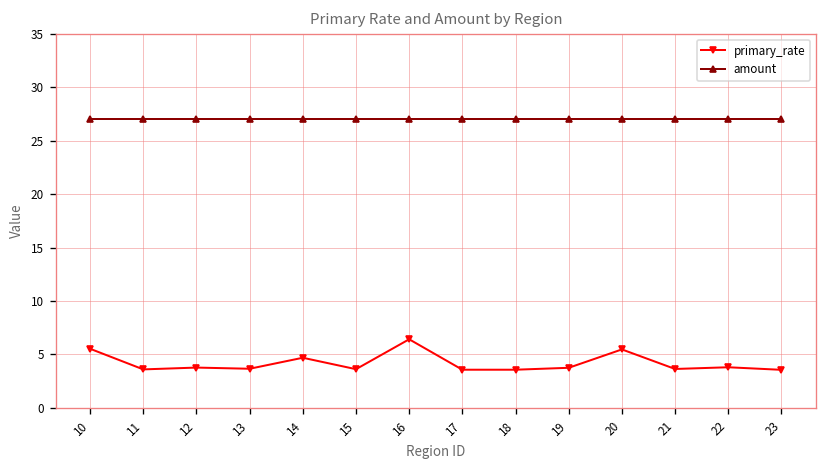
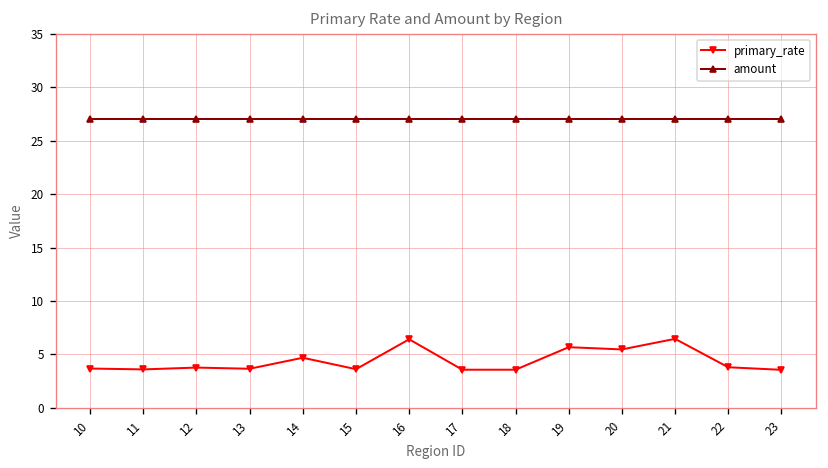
  {
    "primary_rate": {
-     "10": 6,
+     "10": 4,
      "11": 4,
      "12": 4,
      "13": 4,
      "14": 5,
      "15": 4,
      "16": 6,
      "17": 4,
      "18": 4,
-     "19": 4,
+     "19": 6,
      "20": 5,
-     "21": 4,
+     "21": 6,
      "22": 4,
      "23": 4
    },
    "amount": {
      "10": 27,
      "11": 27,
      "12": 27,
      "13": 27,
      "14": 27,
      "15": 27,
      "16": 27,
      "17": 27,
      "18": 27,
      "19": 27,
      "20": 27,
      "21": 27,
      "22": 27,
      "23": 27
    }
  }
